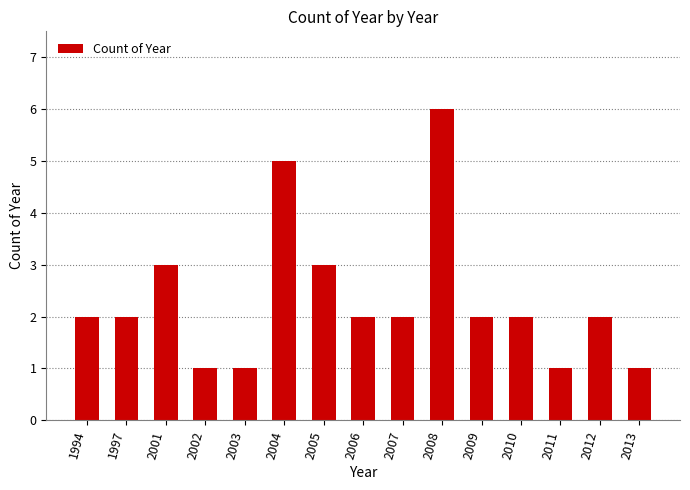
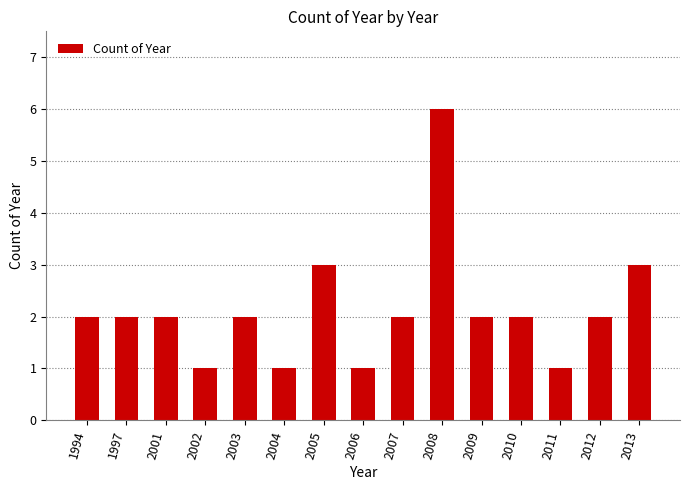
  {
    "1994": 2,
    "1997": 2,
-   "2001": 3,
+   "2001": 2,
    "2002": 1,
-   "2003": 1,
-   "2004": 5,
+   "2003": 2,
+   "2004": 1,
    "2005": 3,
-   "2006": 2,
+   "2006": 1,
    "2007": 2,
    "2008": 6,
    "2009": 2,
    "2010": 2,
    "2011": 1,
    "2012": 2,
-   "2013": 1
+   "2013": 3
  }
